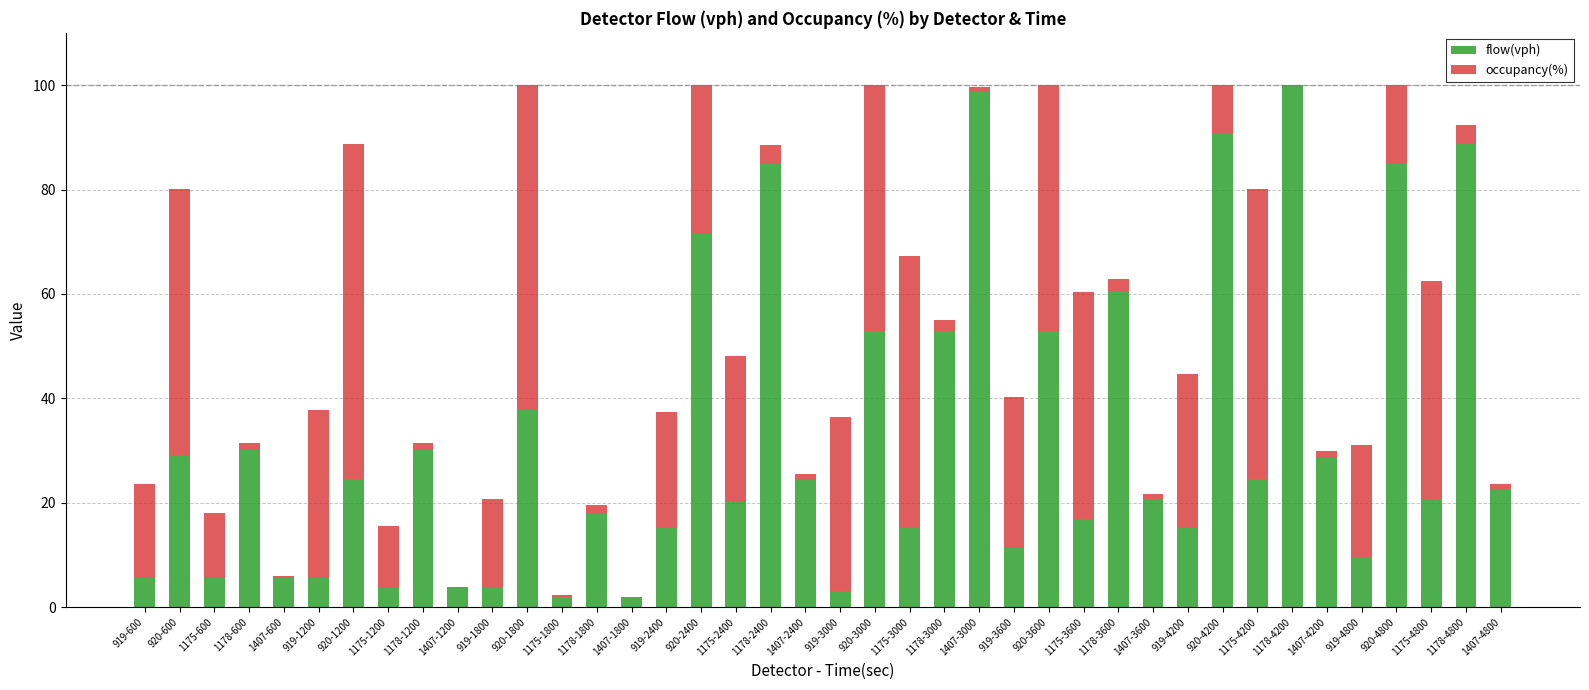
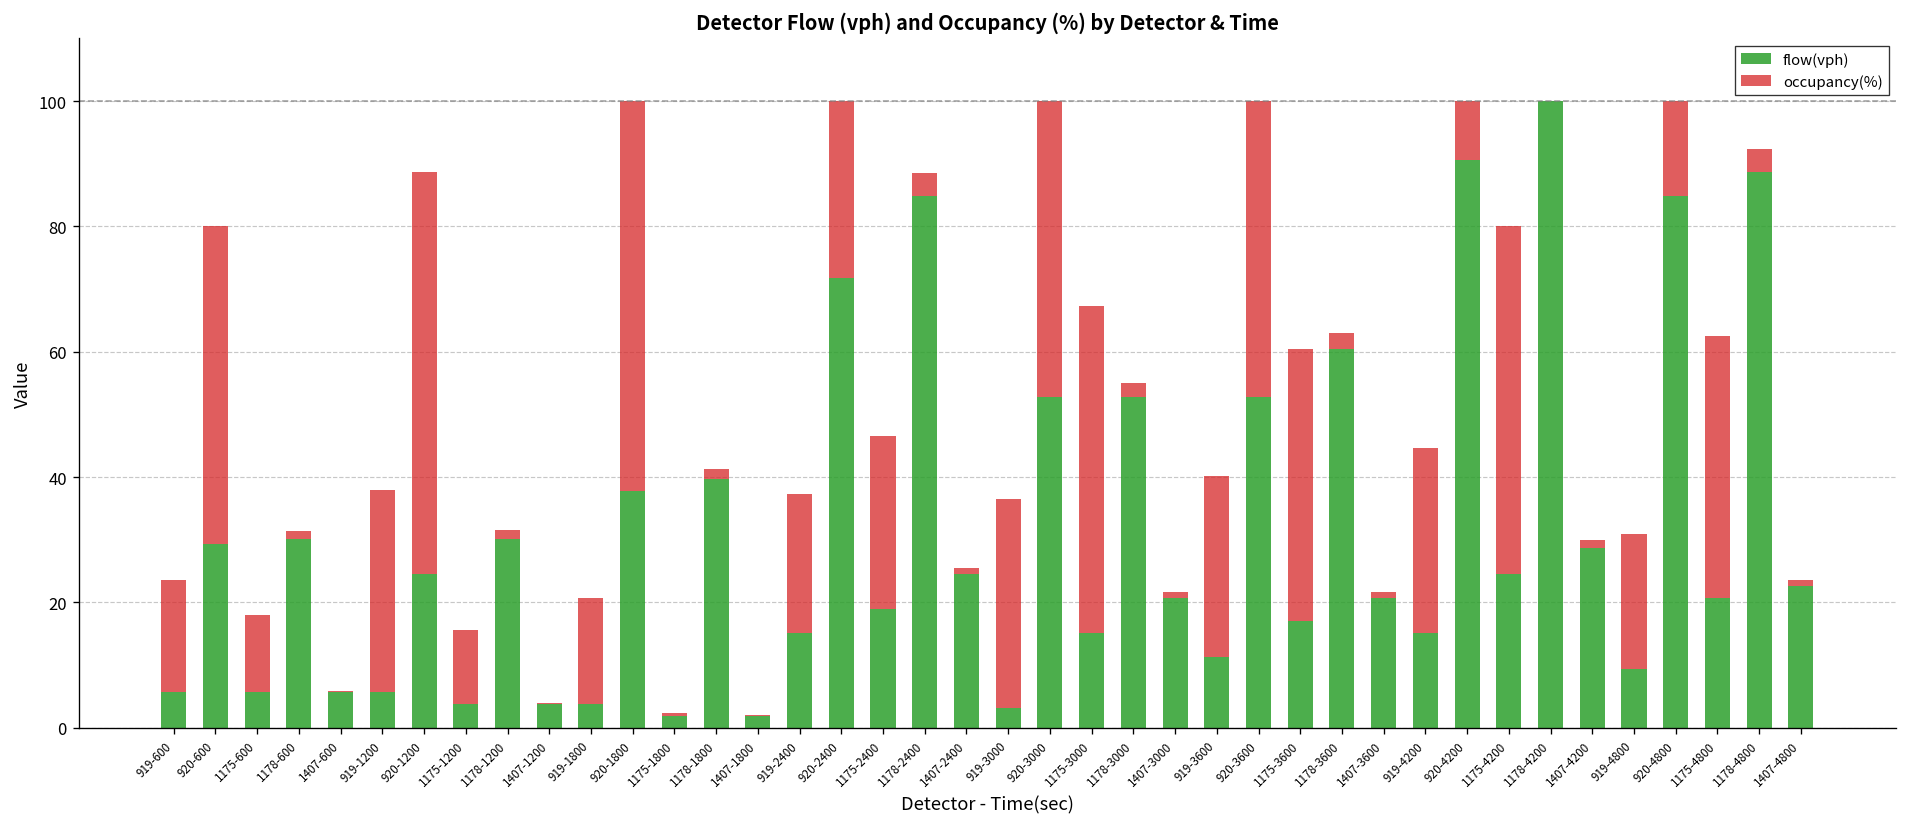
  {
    "flow(vph)": {
      "919-600": 6,
      "920-600": 29,
      "1175-600": 6,
      "1178-600": 30,
      "1407-600": 6,
      "919-1200": 6,
      "920-1200": 25,
      "1175-1200": 4,
      "1178-1200": 30,
      "1407-1200": 4,
      "919-1800": 4,
      "920-1800": 38,
      "1175-1800": 2,
-     "1178-1800": 18,
+     "1178-1800": 40,
      "1407-1800": 2,
      "919-2400": 15,
      "920-2400": 72,
-     "1175-2400": 20,
+     "1175-2400": 19,
      "1178-2400": 85,
      "1407-2400": 25,
      "919-3000": 3,
      "920-3000": 53,
      "1175-3000": 15,
      "1178-3000": 53,
-     "1407-3000": 99,
+     "1407-3000": 21,
      "919-3600": 11,
      "920-3600": 53,
      "1175-3600": 17,
      "1178-3600": 60,
      "1407-3600": 21,
      "919-4200": 15,
      "920-4200": 91,
      "1175-4200": 25,
      "1178-4200": 100,
      "1407-4200": 29,
      "919-4800": 9,
      "920-4800": 85,
      "1175-4800": 21,
      "1178-4800": 89,
      "1407-4800": 23
    },
    "occupancy(%)": {
      "919-600": 18,
      "920-600": 51,
      "1175-600": 12,
      "1178-600": 1,
      "919-1200": 32,
      "920-1200": 64,
      "1175-1200": 12,
      "1178-1200": 1,
      "919-1800": 17,
      "920-1800": 62,
      "1178-1800": 2,
      "919-2400": 22,
      "920-2400": 28,
      "1175-2400": 28,
      "1178-2400": 4,
      "1407-2400": 1,
      "919-3000": 33,
      "920-3000": 47,
      "1175-3000": 52,
      "1178-3000": 2,
      "1407-3000": 1,
      "919-3600": 29,
      "920-3600": 47,
      "1175-3600": 43,
      "1178-3600": 3,
      "1407-3600": 1,
      "919-4200": 29,
      "920-4200": 9,
      "1175-4200": 55,
      "1178-4200": 0,
      "1407-4200": 1,
      "919-4800": 22,
      "920-4800": 15,
      "1175-4800": 42,
      "1178-4800": 4,
      "1407-4800": 1
    }
  }
